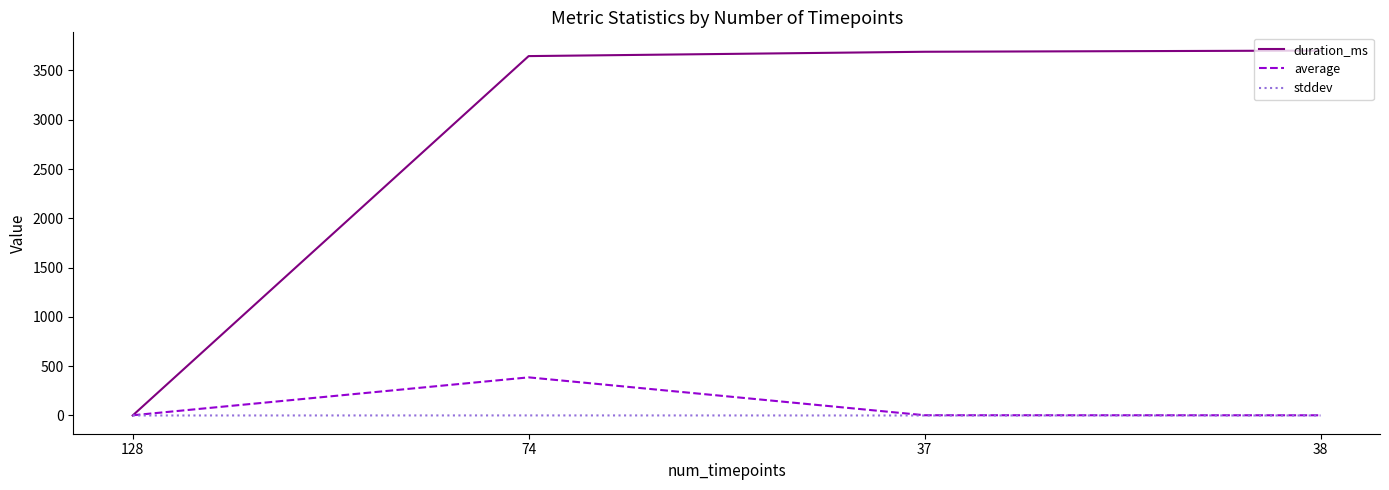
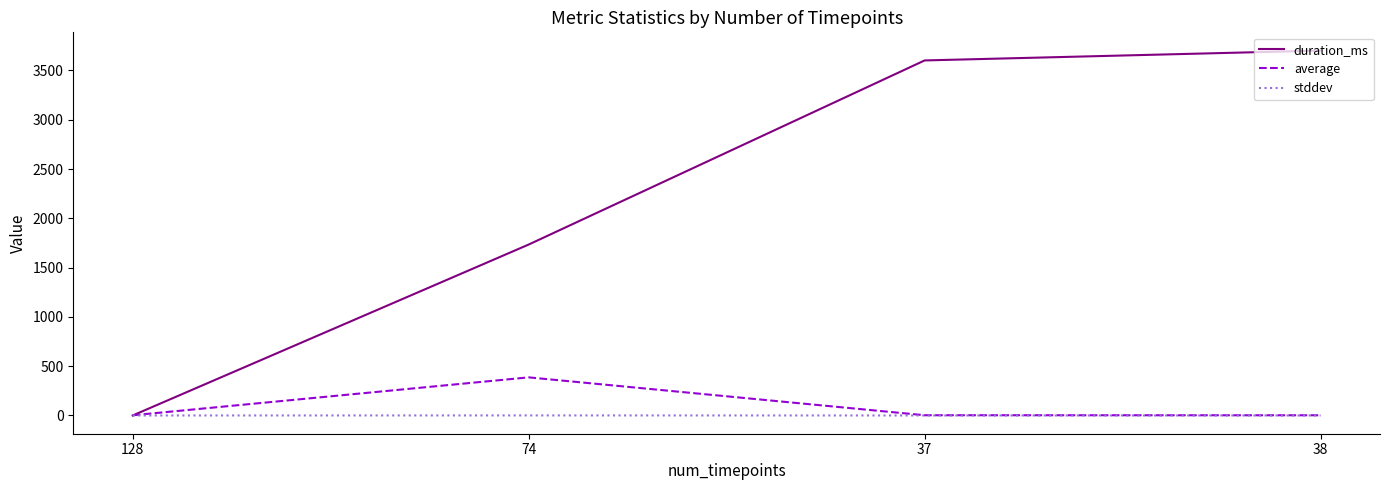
  {
    "duration_ms": {
-     "74": 3600,
-     "37": 3700
+     "74": 1700,
+     "37": 3600
    },
    "average": {
      "74": 400
    },
    "stddev": {
      "74": 0
    }
  }
